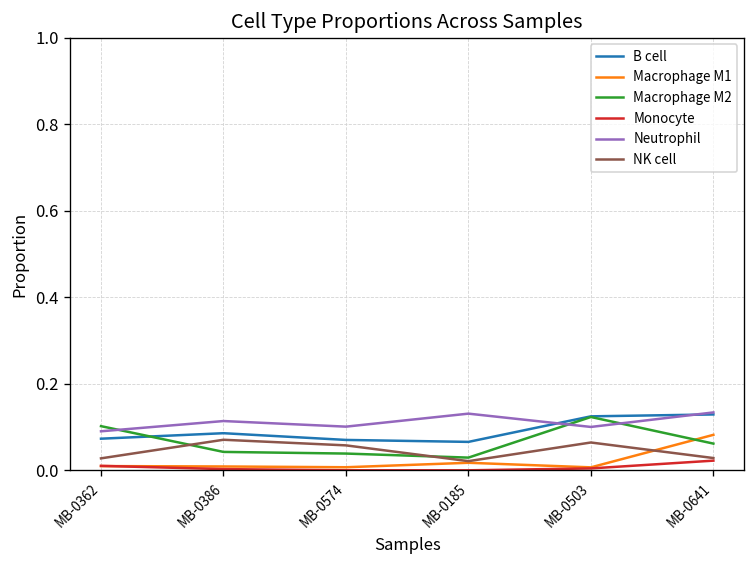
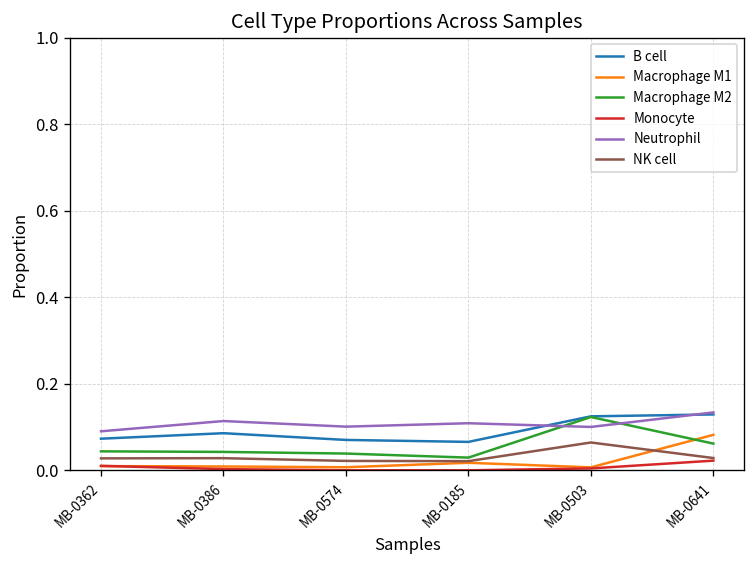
  {
    "B cell": {
      "MB-0362": 0.07,
      "MB-0386": 0.09,
      "MB-0574": 0.07,
      "MB-0185": 0.07
    },
    "Macrophage M1": {
      "MB-0641": 0.08
    },
    "Macrophage M2": {
-     "MB-0362": 0.10,
+     "MB-0362": 0.04,
      "MB-0386": 0.04,
      "MB-0574": 0.04,
      "MB-0185": 0.03,
      "MB-0641": 0.06
    },
    "Monocyte": {
      "MB-0185": 0.00
    },
    "Neutrophil": {
      "MB-0362": 0.09,
      "MB-0386": 0.11,
      "MB-0574": 0.10,
-     "MB-0185": 0.13,
+     "MB-0185": 0.11,
      "MB-0503": 0.10
    },
    "NK cell": {
      "MB-0362": 0.03,
-     "MB-0386": 0.07,
-     "MB-0574": 0.06,
+     "MB-0386": 0.03,
+     "MB-0574": 0.02,
      "MB-0503": 0.06
    }
  }
